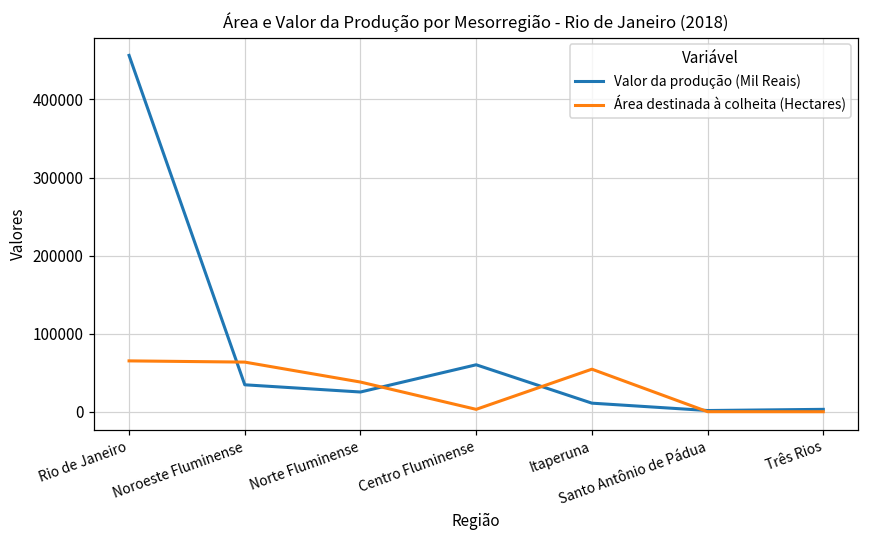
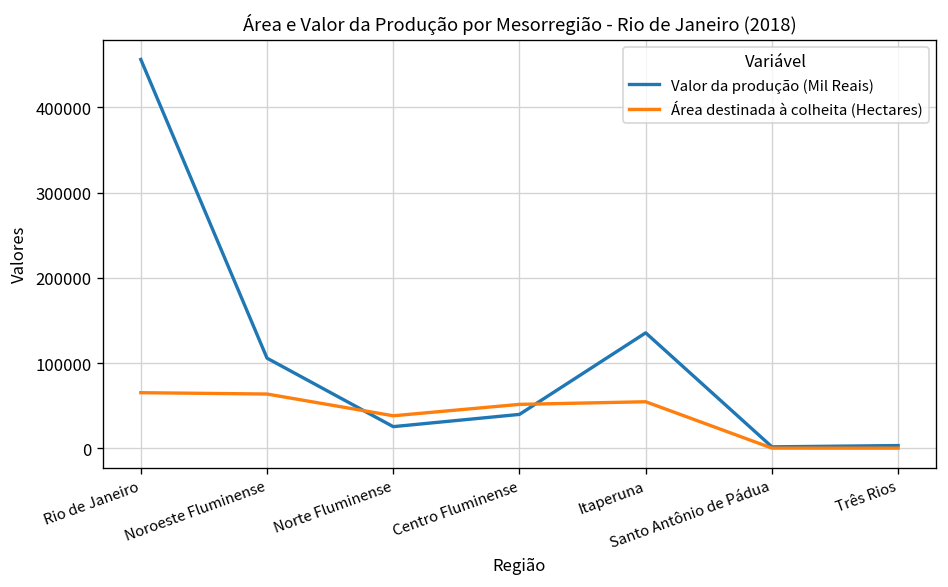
  {
    "Valor da produção (Mil Reais)": {
      "Rio de Janeiro": 460000,
-     "Noroeste Fluminense": 30000,
+     "Noroeste Fluminense": 110000,
      "Norte Fluminense": 30000,
-     "Centro Fluminense": 60000,
-     "Itaperuna": 10000
+     "Centro Fluminense": 40000,
+     "Itaperuna": 140000
    },
    "Área destinada à colheita (Hectares)": {
      "Rio de Janeiro": 70000,
      "Noroeste Fluminense": 60000,
      "Norte Fluminense": 40000,
-     "Centro Fluminense": 0,
+     "Centro Fluminense": 50000,
      "Itaperuna": 50000
    }
  }
